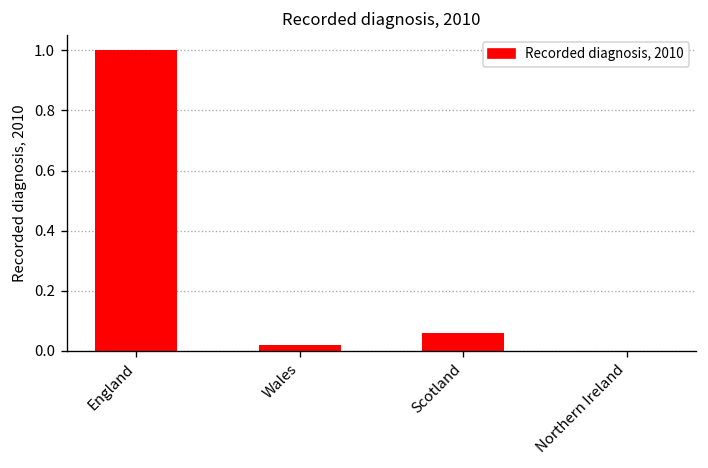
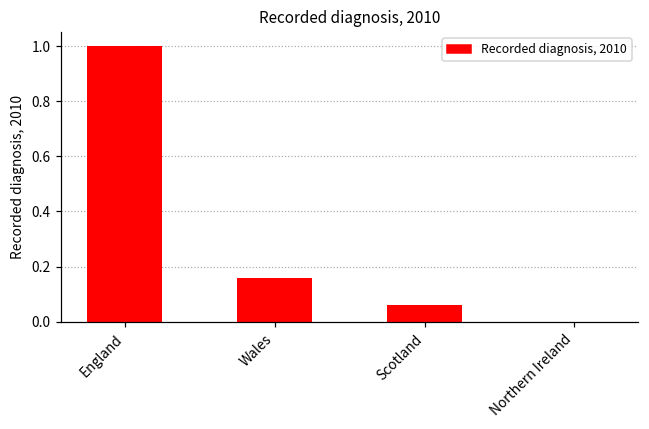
  {
    "England": 1.00,
-   "Wales": 0.02,
+   "Wales": 0.16,
    "Scotland": 0.06,
    "Northern Ireland": 0.00
  }
